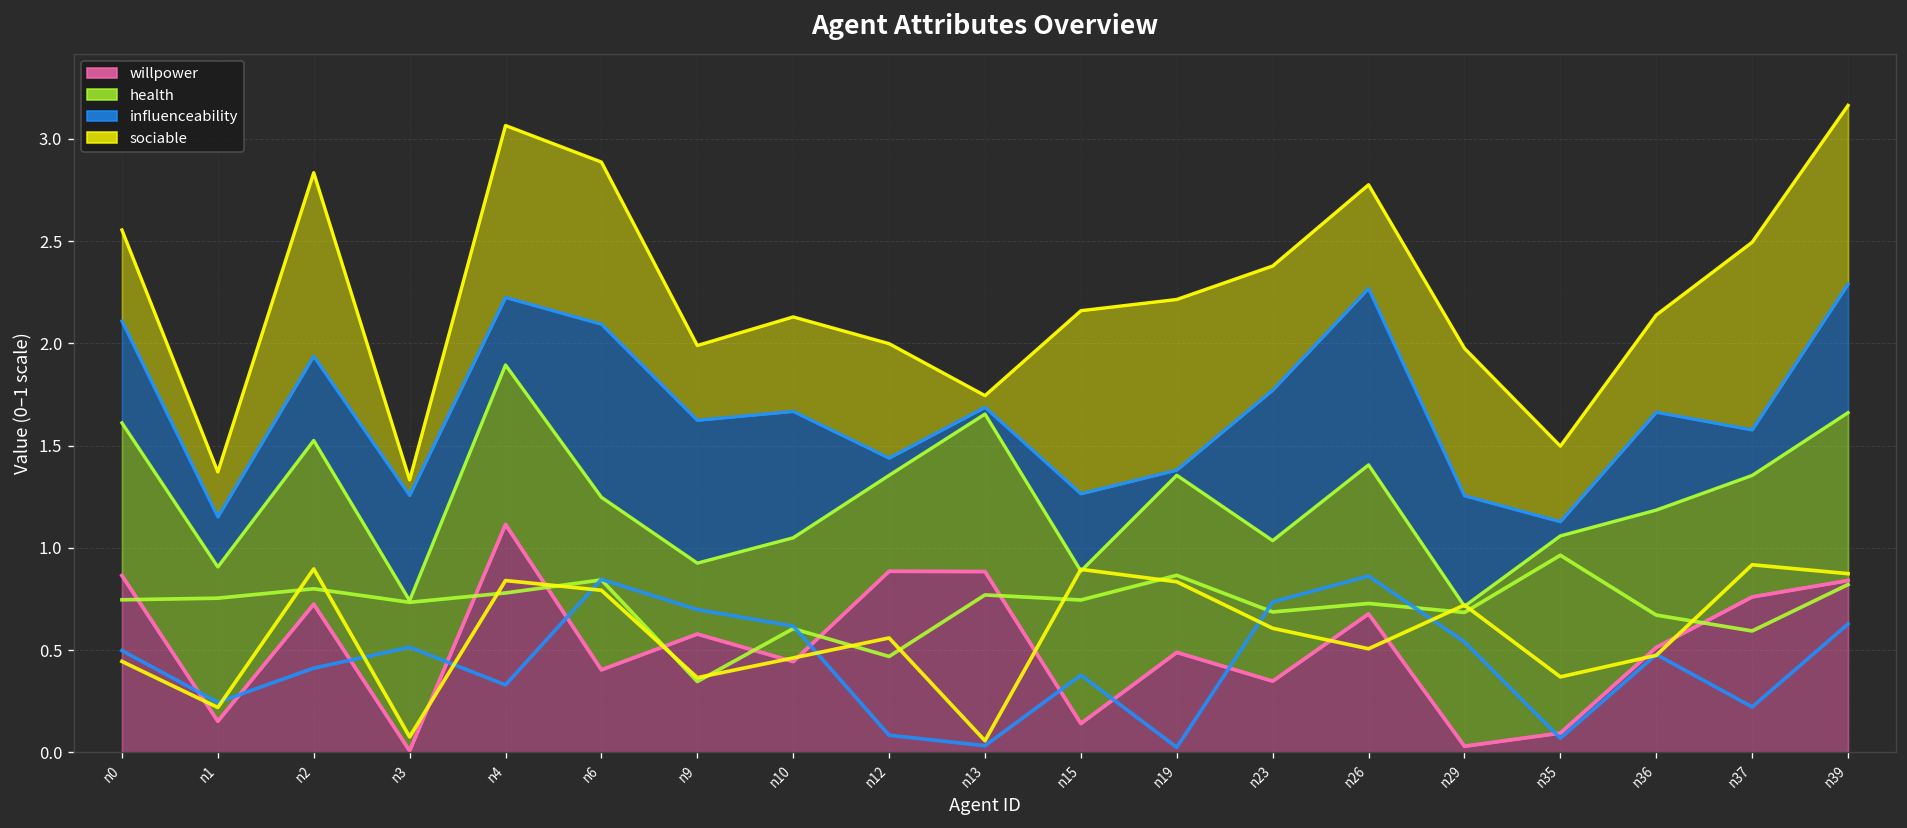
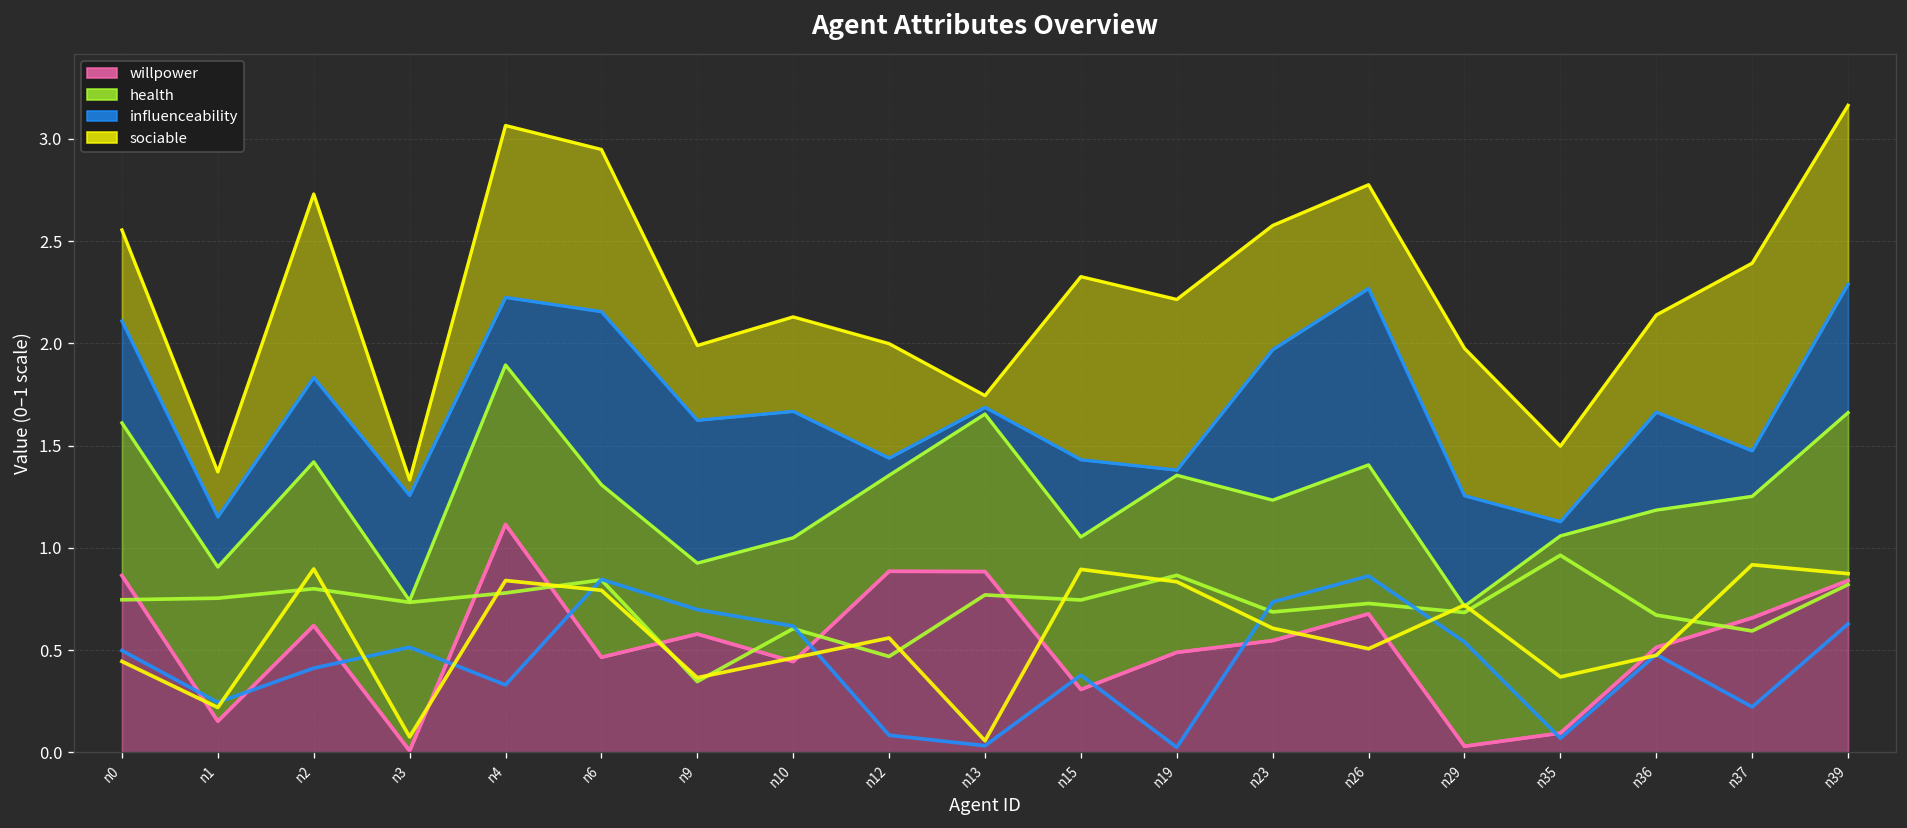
  {
    "willpower": {
      "n0": 0.86,
      "n1": 0.15,
-     "n2": 0.73,
+     "n2": 0.62,
      "n3": 0.01,
      "n4": 1.11,
-     "n6": 0.40,
+     "n6": 0.47,
      "n9": 0.58,
      "n10": 0.44,
      "n12": 0.89,
      "n13": 0.88,
-     "n15": 0.14,
+     "n15": 0.31,
      "n19": 0.49,
-     "n23": 0.35,
+     "n23": 0.55,
      "n26": 0.68,
      "n29": 0.03,
      "n35": 0.09,
      "n36": 0.51,
-     "n37": 0.76,
+     "n37": 0.66,
      "n39": 0.84
    }
  }
